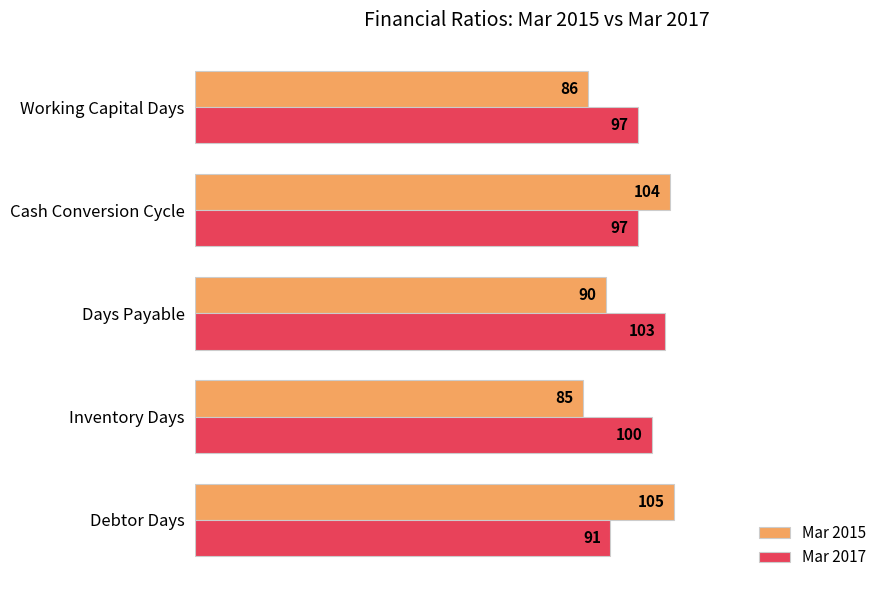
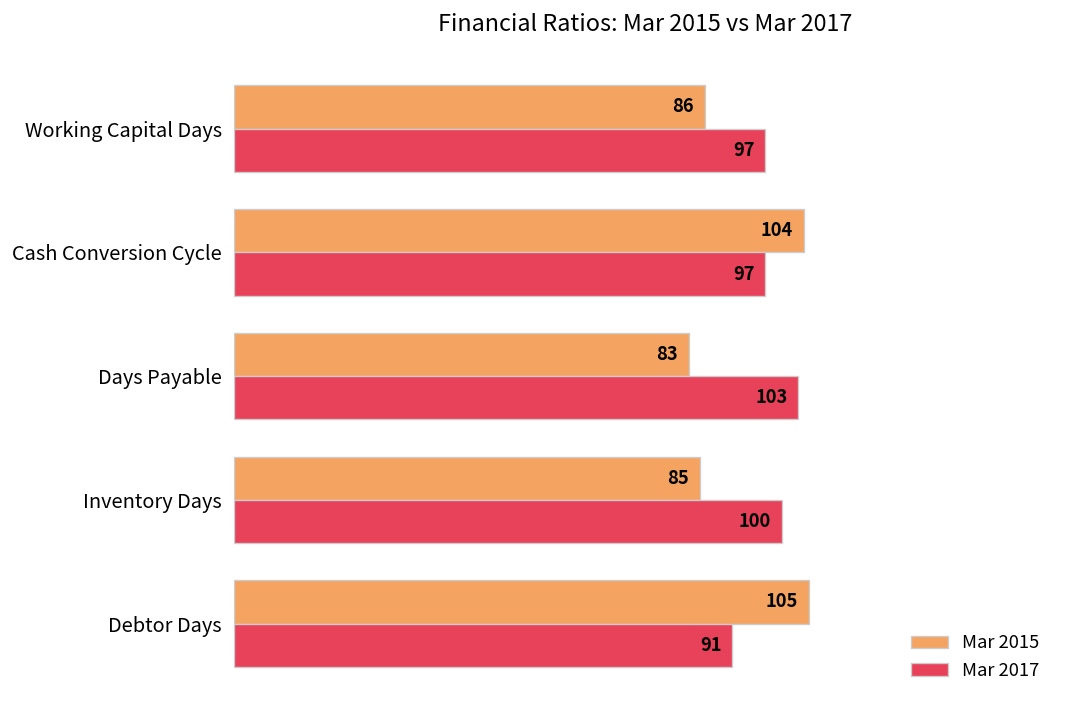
  {
    "Mar 2015": {
      "Working Capital Days": 86,
      "Cash Conversion Cycle": 104,
-     "Days Payable": 90,
+     "Days Payable": 83,
      "Inventory Days": 85,
      "Debtor Days": 105
    },
    "Mar 2017": {
      "Working Capital Days": 97,
      "Cash Conversion Cycle": 97,
      "Days Payable": 103,
      "Inventory Days": 100,
      "Debtor Days": 91
    }
  }
